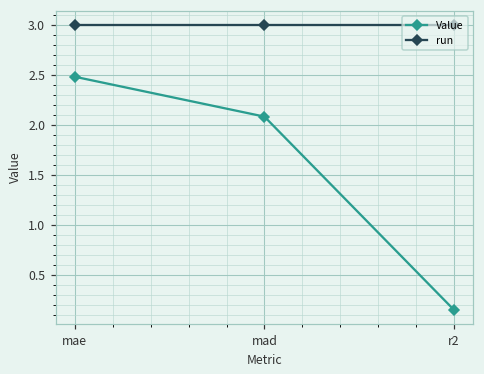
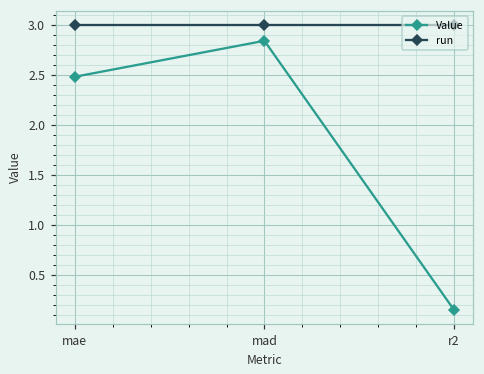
  {
    "Value": {
      "mae": 2.5,
-     "mad": 2.1,
+     "mad": 2.8,
      "r2": 0.1
    },
    "run": {
      "mae": 3.0,
      "mad": 3.0
    }
  }
